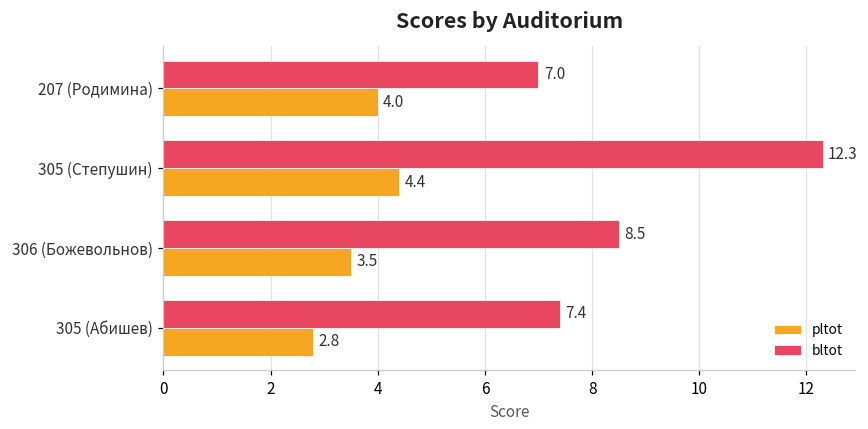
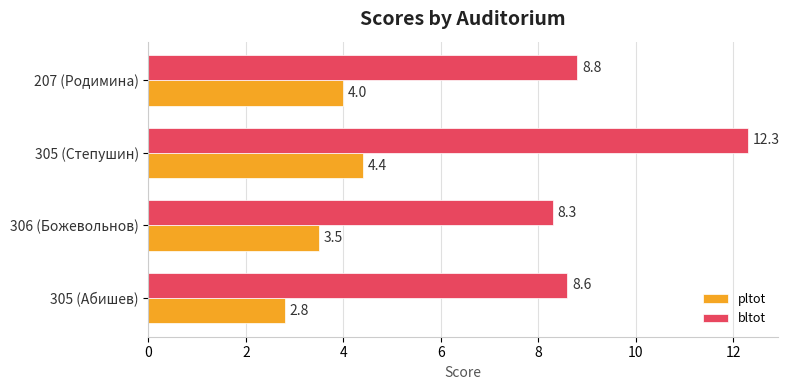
  {
    "pltot": {
      "207 (Родимина)": 4.0,
      "305 (Степушин)": 4.4,
      "306 (Божевольнов)": 3.5,
      "305 (Абишев)": 2.8
    },
    "bltot": {
-     "207 (Родимина)": 7.0,
+     "207 (Родимина)": 8.8,
      "305 (Степушин)": 12.3,
-     "306 (Божевольнов)": 8.5,
-     "305 (Абишев)": 7.4
+     "306 (Божевольнов)": 8.3,
+     "305 (Абишев)": 8.6
    }
  }
